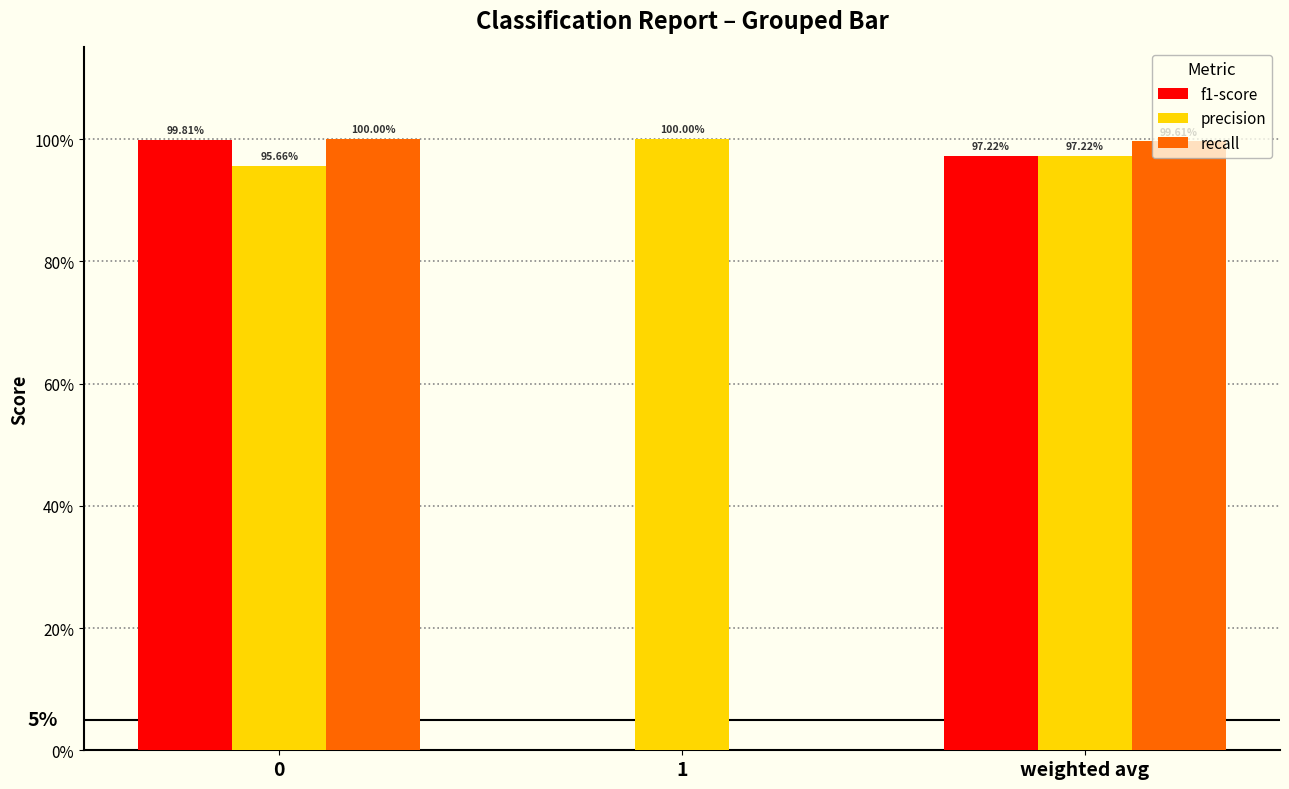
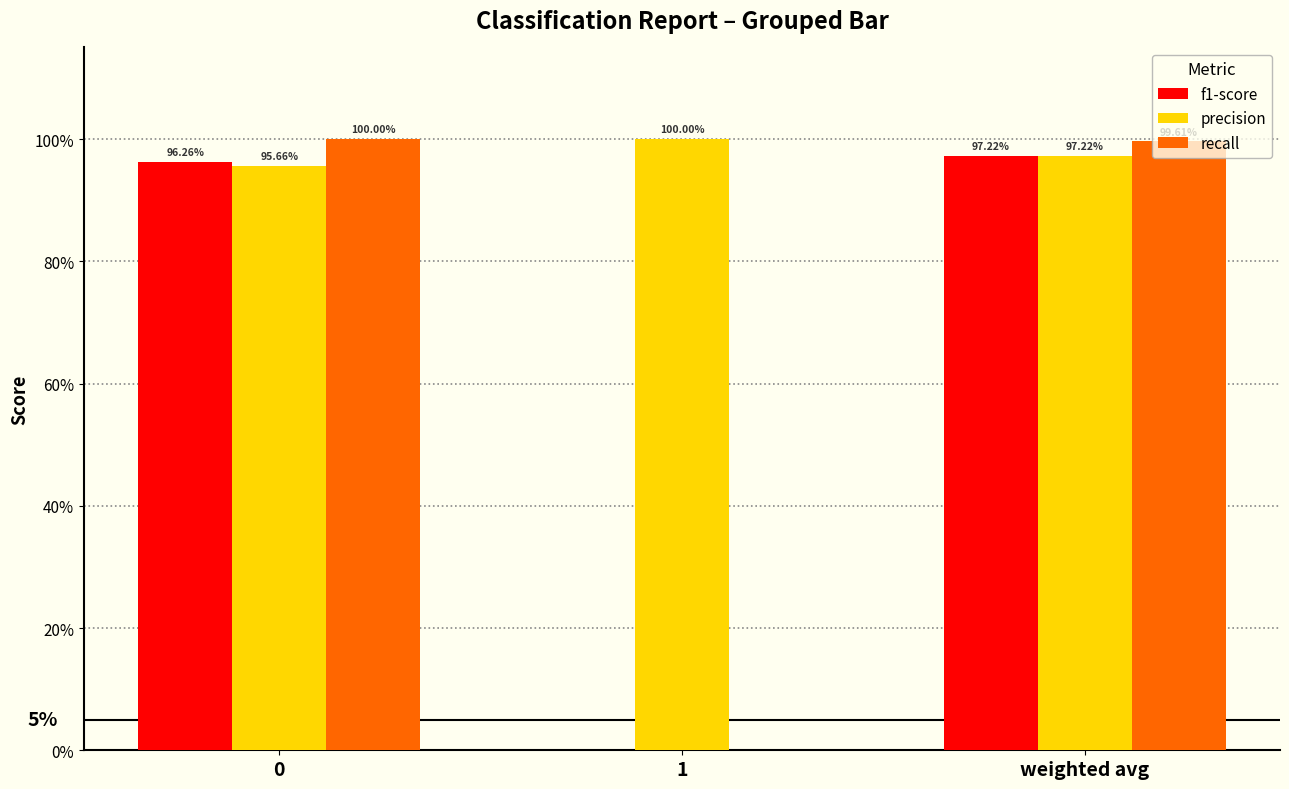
  {
    "f1-score": {
-     "0": "99.81%",
+     "0": "96.26%",
      "weighted avg": "97.22%"
    },
    "precision": {
      "0": "95.66%",
      "1": "100.00%",
      "weighted avg": "97.22%"
    },
    "recall": {
      "0": "100.00%"
    }
  }
